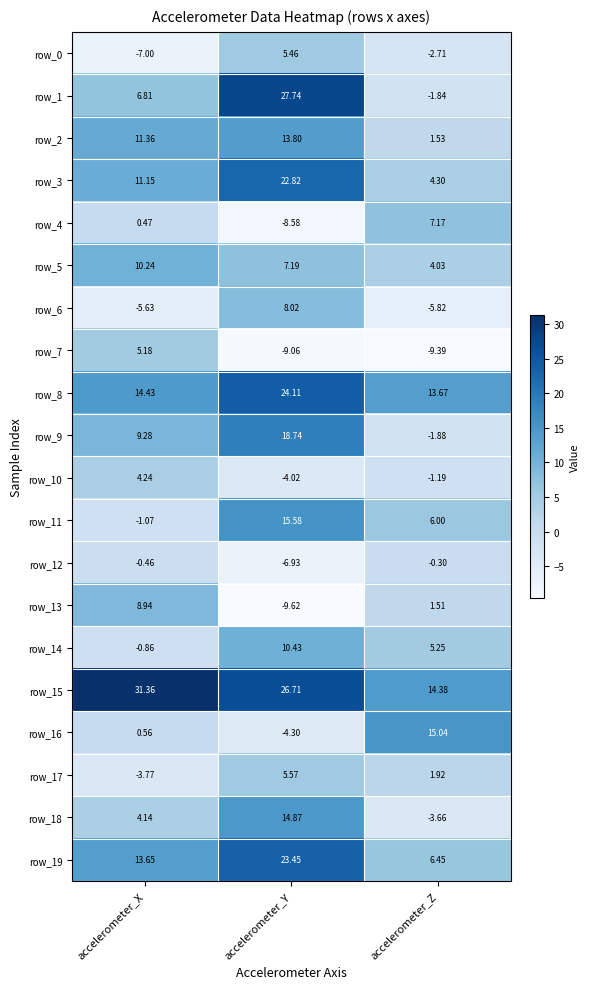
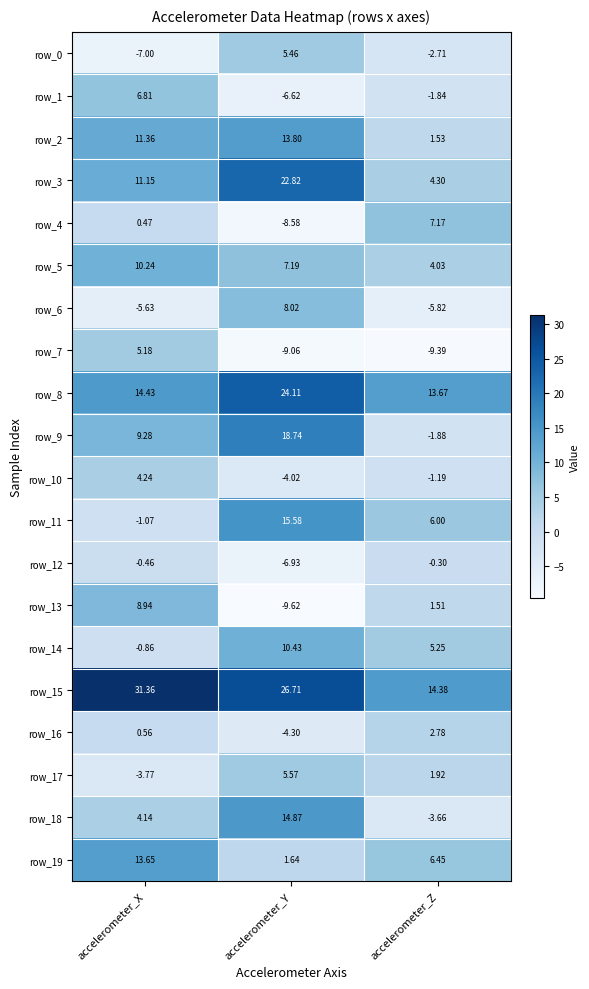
  {
    "row_0": {
      "accelerometer_X": -7.00,
      "accelerometer_Y": 5.46,
      "accelerometer_Z": -2.71
    },
    "row_1": {
      "accelerometer_X": 6.81,
-     "accelerometer_Y": 27.74,
+     "accelerometer_Y": -6.62,
      "accelerometer_Z": -1.84
    },
    "row_2": {
      "accelerometer_X": 11.36,
      "accelerometer_Y": 13.80,
      "accelerometer_Z": 1.53
    },
    "row_3": {
      "accelerometer_X": 11.15,
      "accelerometer_Y": 22.82,
      "accelerometer_Z": 4.30
    },
    "row_4": {
      "accelerometer_X": 0.47,
      "accelerometer_Y": -8.58,
      "accelerometer_Z": 7.17
    },
    "row_5": {
      "accelerometer_X": 10.24,
      "accelerometer_Y": 7.19,
      "accelerometer_Z": 4.03
    },
    "row_6": {
      "accelerometer_X": -5.63,
      "accelerometer_Y": 8.02,
      "accelerometer_Z": -5.82
    },
    "row_7": {
      "accelerometer_X": 5.18,
      "accelerometer_Y": -9.06,
      "accelerometer_Z": -9.39
    },
    "row_8": {
      "accelerometer_X": 14.43,
      "accelerometer_Y": 24.11,
      "accelerometer_Z": 13.67
    },
    "row_9": {
      "accelerometer_X": 9.28,
      "accelerometer_Y": 18.74,
      "accelerometer_Z": -1.88
    },
    "row_10": {
      "accelerometer_X": 4.24,
      "accelerometer_Y": -4.02,
      "accelerometer_Z": -1.19
    },
    "row_11": {
      "accelerometer_X": -1.07,
      "accelerometer_Y": 15.58,
      "accelerometer_Z": 6.00
    },
    "row_12": {
      "accelerometer_X": -0.46,
      "accelerometer_Y": -6.93,
      "accelerometer_Z": -0.30
    },
    "row_13": {
      "accelerometer_X": 8.94,
      "accelerometer_Y": -9.62,
      "accelerometer_Z": 1.51
    },
    "row_14": {
      "accelerometer_X": -0.86,
      "accelerometer_Y": 10.43,
      "accelerometer_Z": 5.25
    },
    "row_15": {
      "accelerometer_X": 31.36,
      "accelerometer_Y": 26.71,
      "accelerometer_Z": 14.38
    },
    "row_16": {
      "accelerometer_X": 0.56,
      "accelerometer_Y": -4.30,
-     "accelerometer_Z": 15.04
+     "accelerometer_Z": 2.78
    },
    "row_17": {
      "accelerometer_X": -3.77,
      "accelerometer_Y": 5.57,
      "accelerometer_Z": 1.92
    },
    "row_18": {
      "accelerometer_X": 4.14,
      "accelerometer_Y": 14.87,
      "accelerometer_Z": -3.66
    },
    "row_19": {
      "accelerometer_X": 13.65,
-     "accelerometer_Y": 23.45,
+     "accelerometer_Y": 1.64,
      "accelerometer_Z": 6.45
    }
  }
